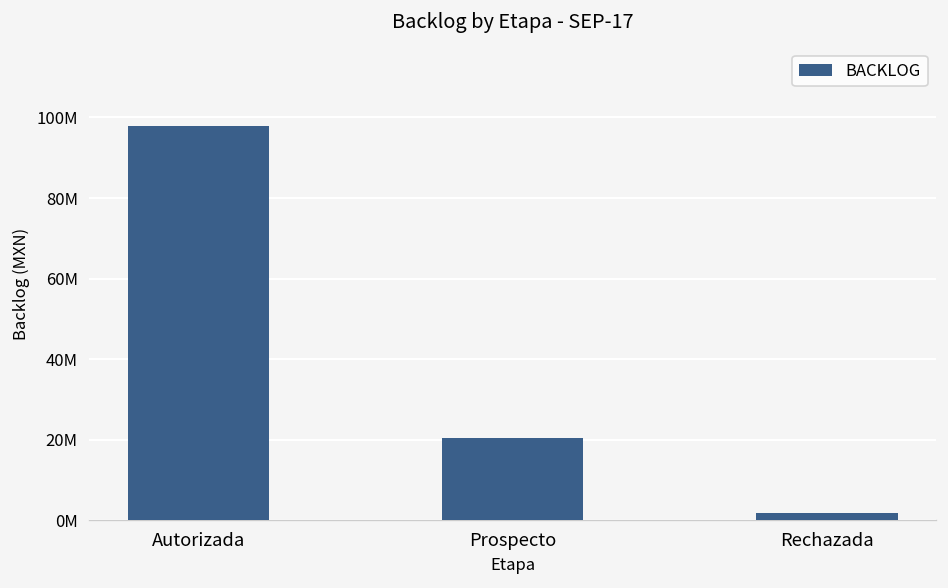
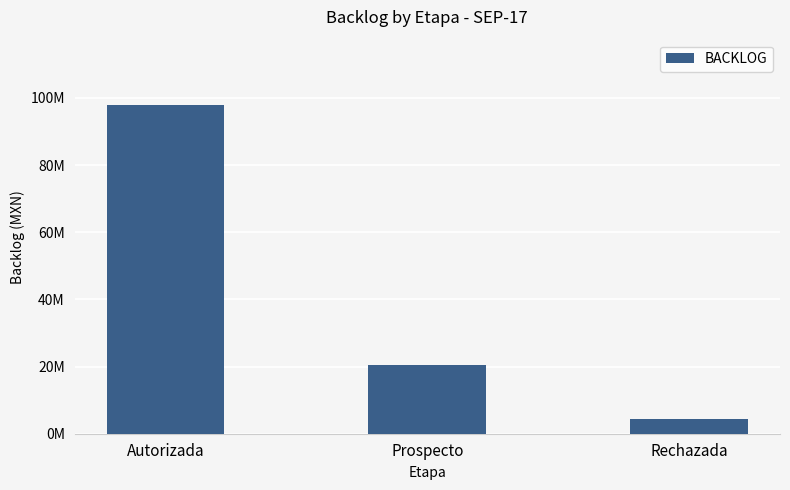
  {
    "Autorizada": 98000000,
    "Prospecto": 21000000,
-   "Rechazada": 2000000
+   "Rechazada": 5000000
  }
